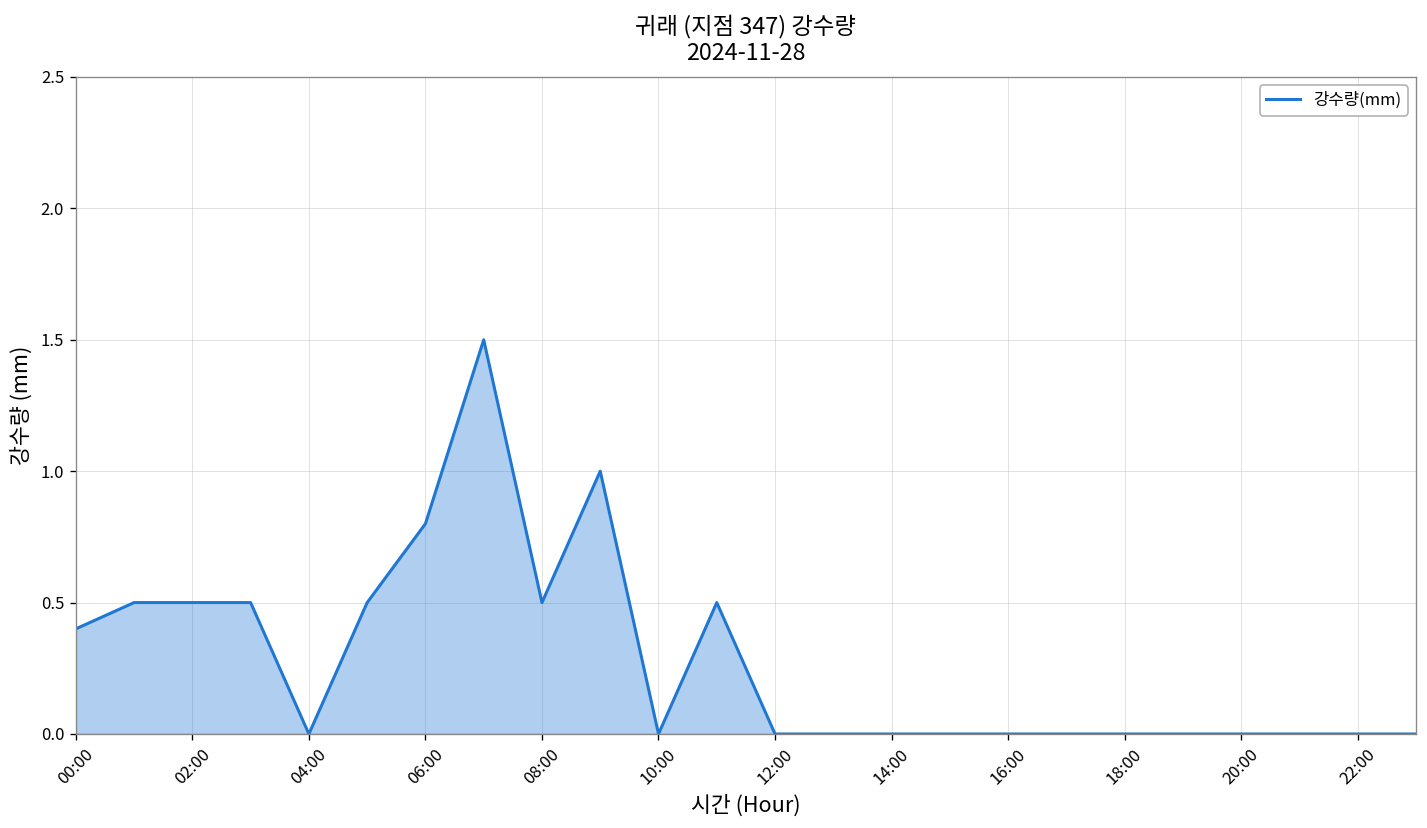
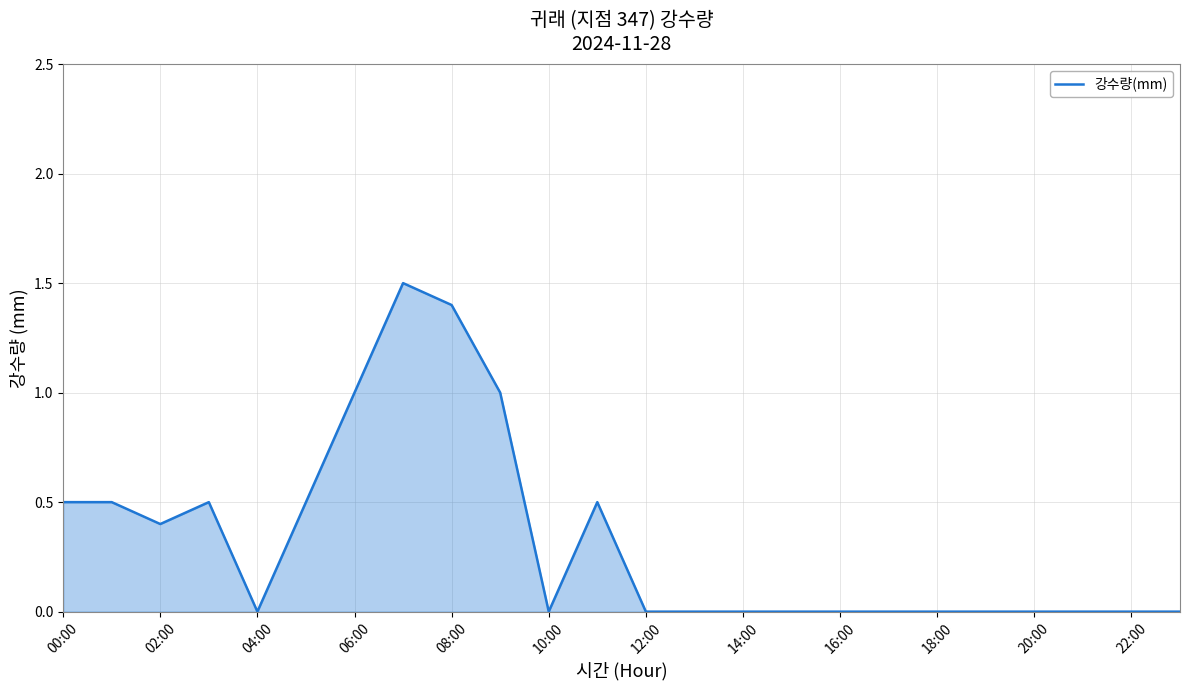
  {
-   "00:00": 0.4,
-   "02:00": 0.5,
+   "00:00": 0.5,
+   "02:00": 0.4,
    "04:00": 0.0,
-   "06:00": 0.8,
-   "08:00": 0.5,
+   "06:00": 1.0,
+   "08:00": 1.4,
    "10:00": 0.0,
    "12:00": 0.0,
    "14:00": 0.0,
    "16:00": 0.0,
    "18:00": 0.0,
    "20:00": 0.0,
    "22:00": 0.0
  }
